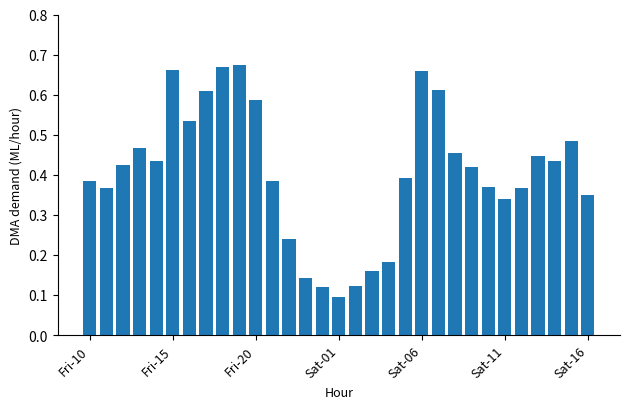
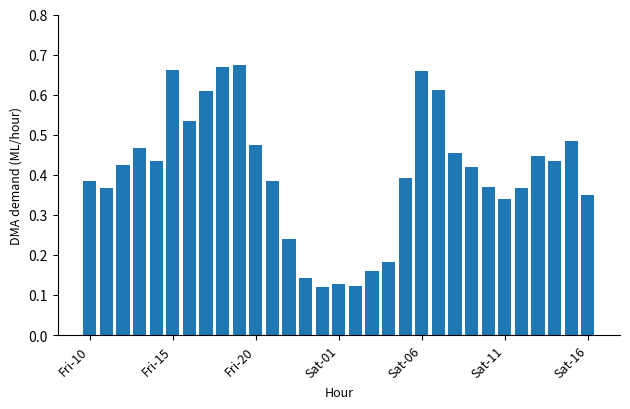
  {
    "Fri-10": 0.38,
    "Fri-15": 0.66,
-   "Fri-20": 0.59,
-   "Sat-01": 0.10,
+   "Fri-20": 0.47,
+   "Sat-01": 0.13,
    "Sat-06": 0.66,
    "Sat-11": 0.34,
    "Sat-16": 0.35
  }
